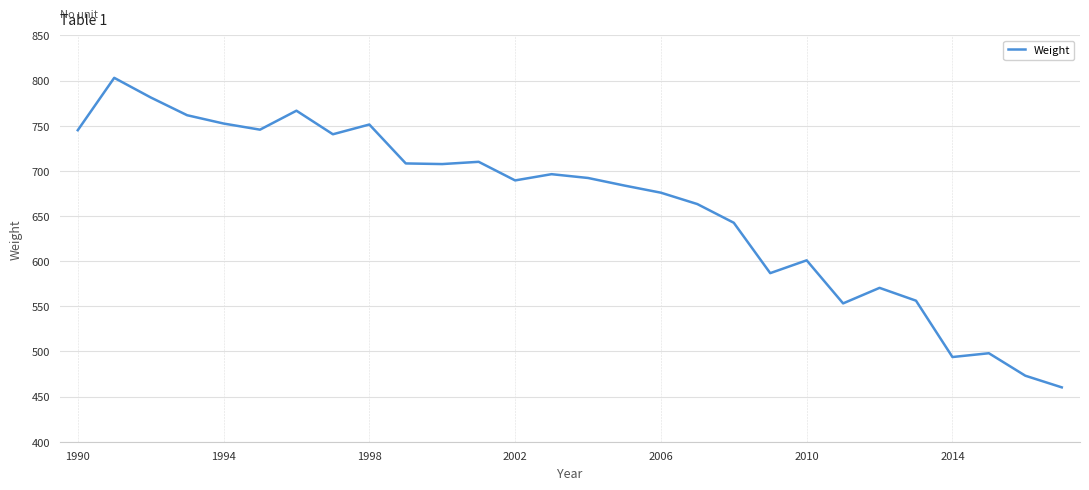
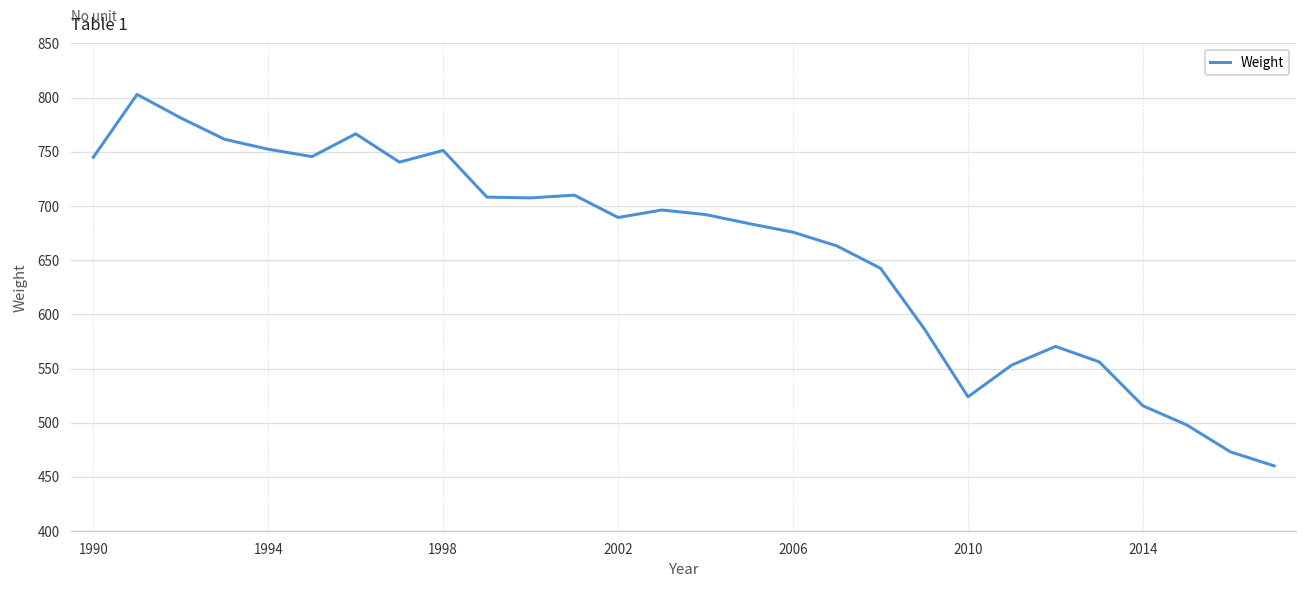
  {
    "1990": 750,
    "1994": 750,
    "1998": 750,
    "2002": 690,
    "2006": 680,
-   "2010": 600,
-   "2014": 490
+   "2010": 520,
+   "2014": 520
  }
